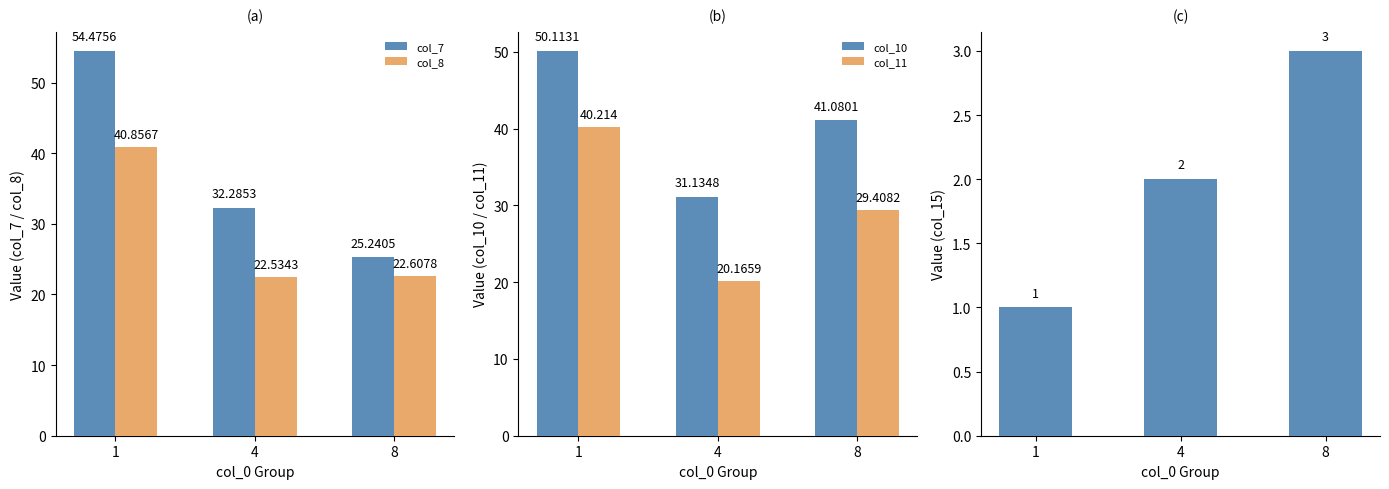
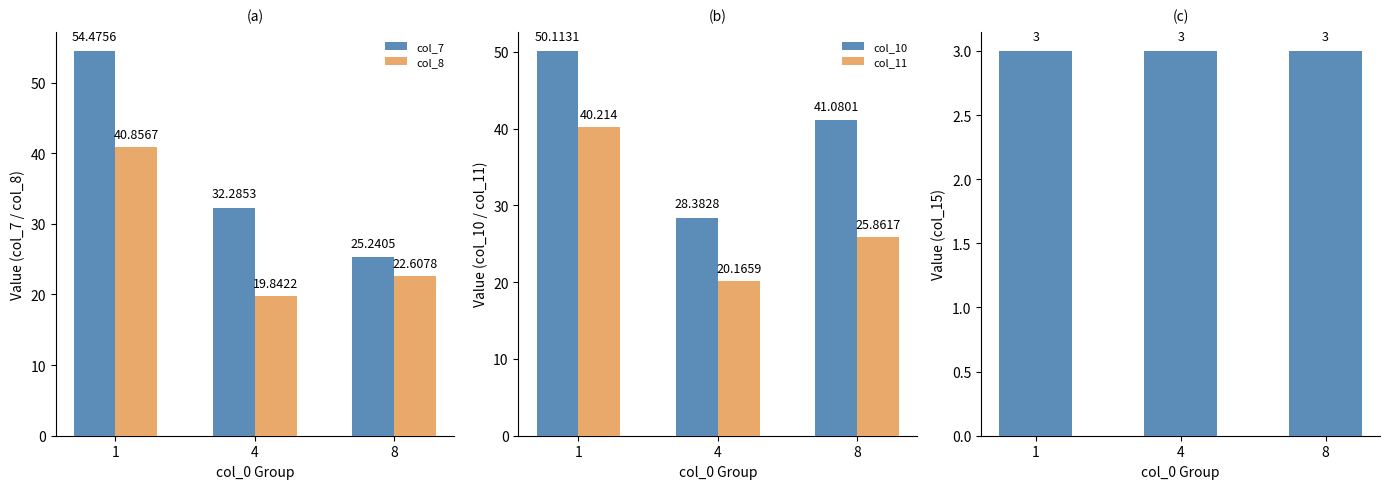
  {
    "(a)": {
      "col_7": {
        "1": 54.4756,
        "4": 32.2853,
        "8": 25.2405
      },
      "col_8": {
        "1": 40.8567,
-       "4": 22.5343,
+       "4": 19.8422,
        "8": 22.6078
      }
    },
    "(b)": {
      "col_10": {
        "1": 50.1131,
-       "4": 31.1348,
+       "4": 28.3828,
        "8": 41.0801
      },
      "col_11": {
        "1": 40.214,
        "4": 20.1659,
-       "8": 29.4082
+       "8": 25.8617
      }
    },
    "(c)": {
-     "1": 1,
-     "4": 2,
+     "1": 3,
+     "4": 3,
      "8": 3
    }
  }
